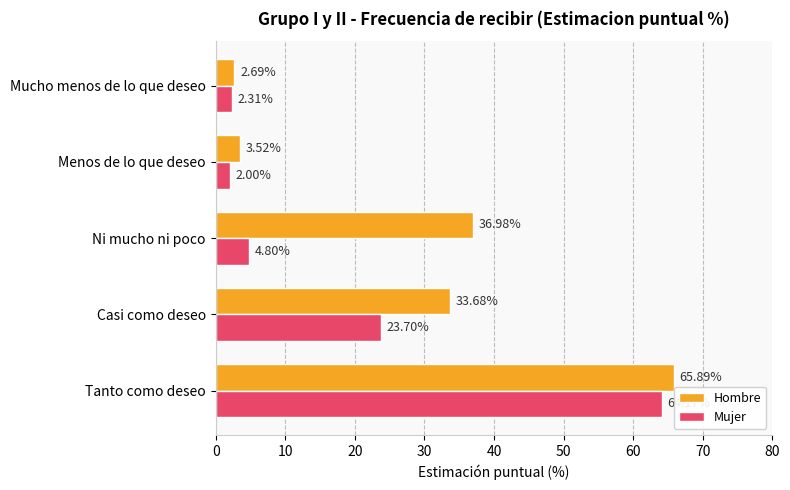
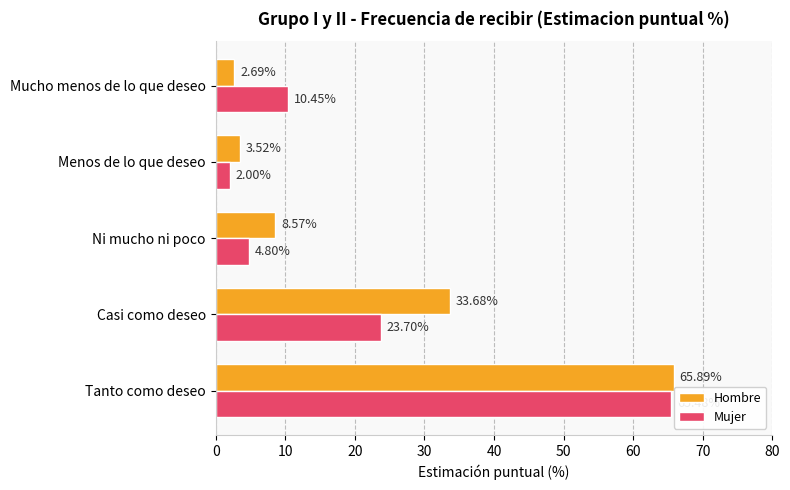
  {
    "Hombre": {
      "Mucho menos de lo que deseo": "2.69%",
      "Menos de lo que deseo": "3.52%",
-     "Ni mucho ni poco": "36.98%",
+     "Ni mucho ni poco": "8.57%",
      "Casi como deseo": "33.68%",
      "Tanto como deseo": "65.89%"
    },
    "Mujer": {
-     "Mucho menos de lo que deseo": "2.31%",
+     "Mucho menos de lo que deseo": "10.45%",
      "Menos de lo que deseo": "2.00%",
      "Ni mucho ni poco": "4.80%",
      "Casi como deseo": "23.70%",
-     "Tanto como deseo": "64"
+     "Tanto como deseo": "65"
    }
  }
